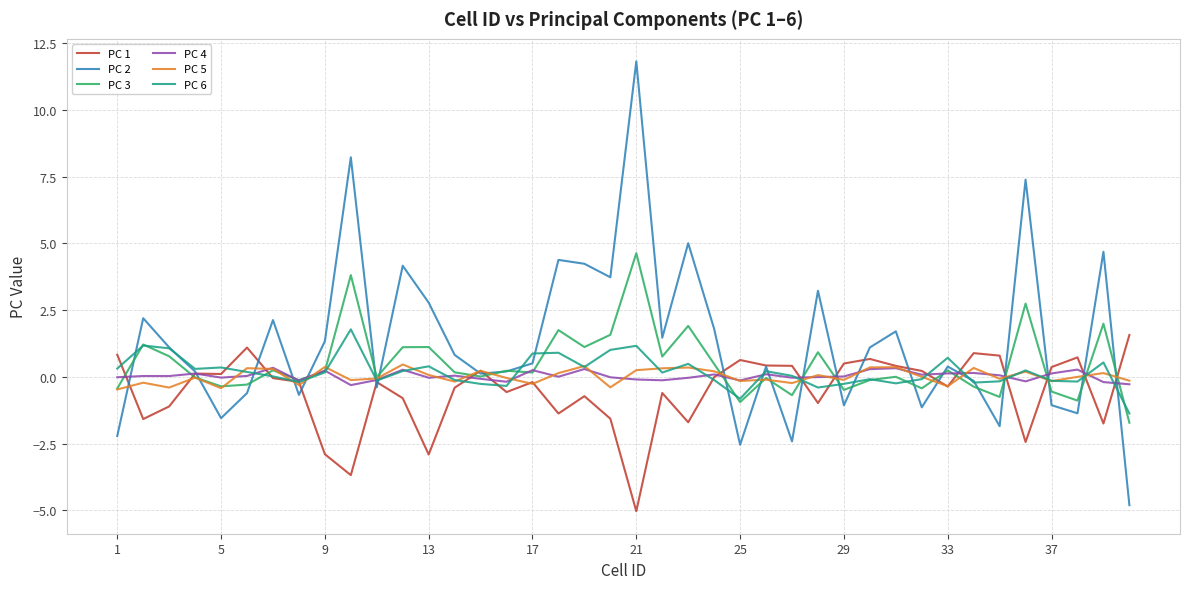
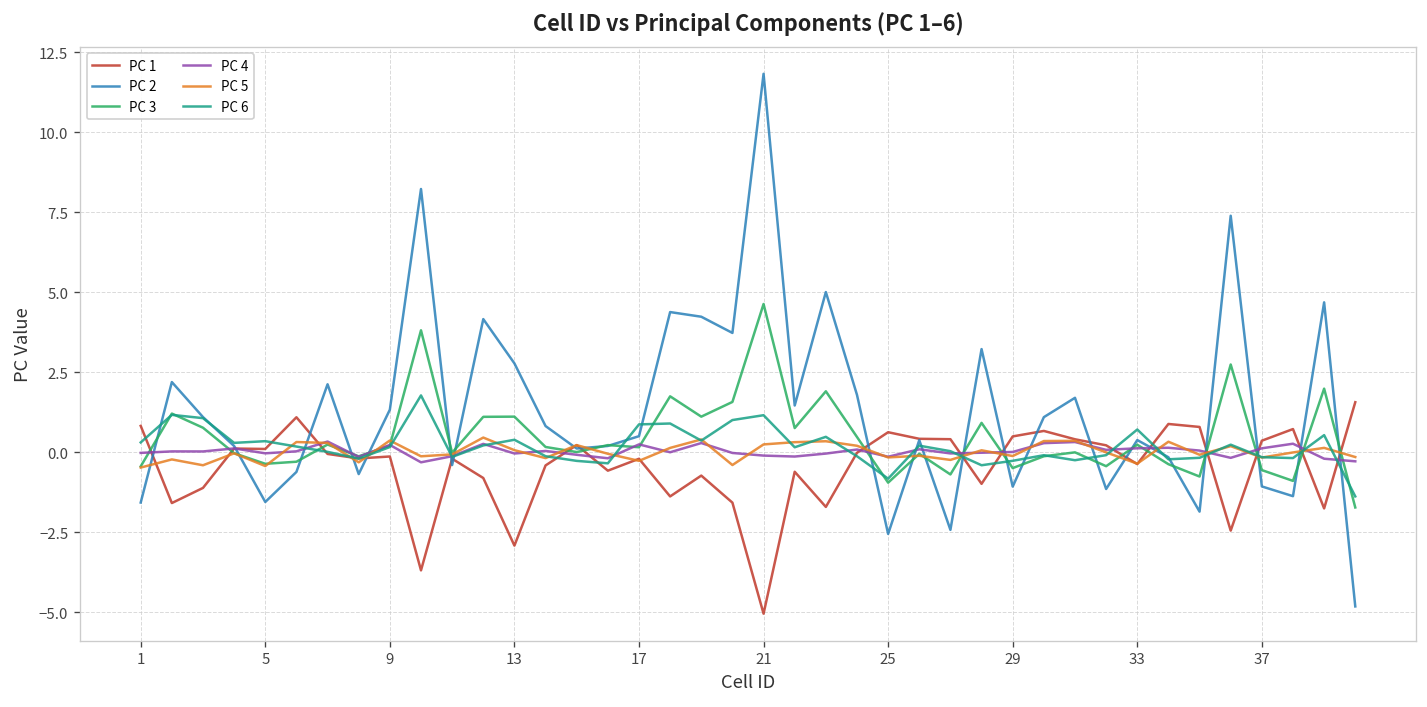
  {
    "PC 1": {
      "1": 0.8,
      "5": 0.1,
-     "9": -2.9,
+     "9": -0.1,
      "13": -2.9,
      "21": -5.0,
      "25": 0.6,
      "29": 0.5,
      "37": 0.4
    },
    "PC 2": {
-     "1": -2.2,
+     "1": -1.6,
      "5": -1.5,
      "9": 1.3,
      "13": 2.8,
      "17": 0.5,
      "21": 11.8,
      "25": -2.5,
      "29": -1.1,
      "33": 0.4,
      "37": -1.1
    },
    "PC 4": {
      "1": 0.0,
      "5": 0.0,
      "13": 0.0,
      "21": -0.1,
      "29": 0.0,
      "33": 0.1,
      "37": 0.1
    },
    "PC 5": {
      "9": 0.4,
      "13": 0.1,
      "21": 0.2,
      "29": -0.1
    }
  }
